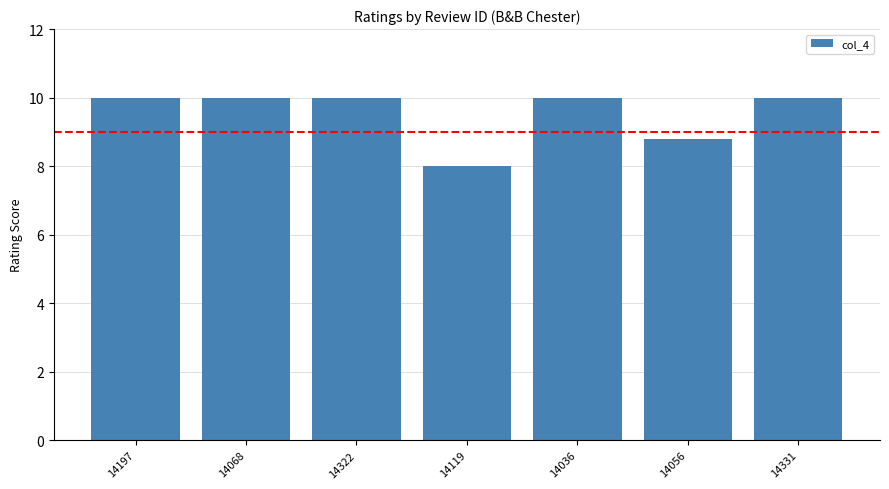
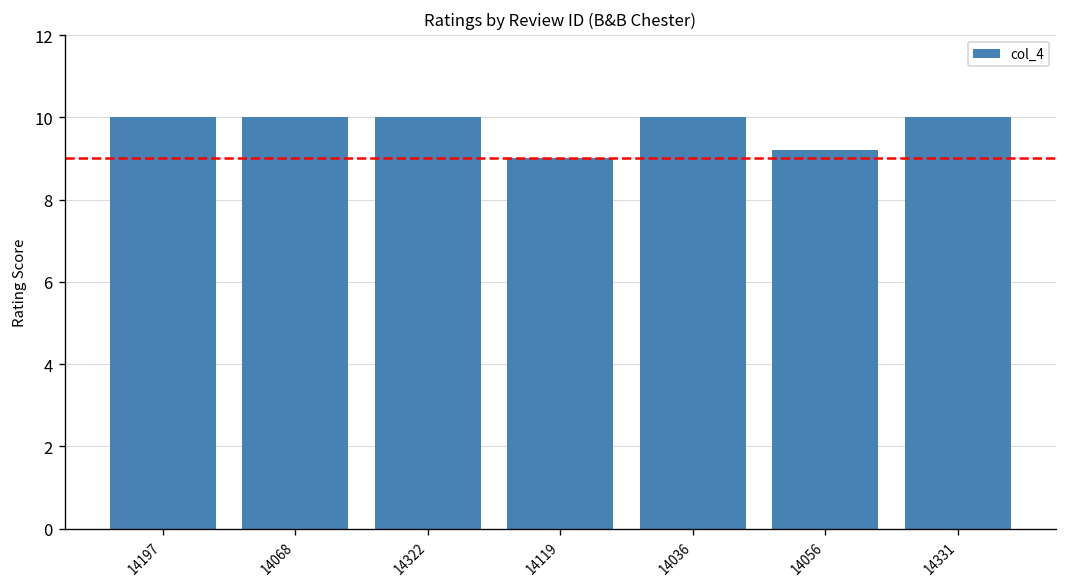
  {
    "14197": 10.0,
    "14068": 10.0,
    "14322": 10.0,
-   "14119": 8,
+   "14119": 9,
    "14036": 10.0,
-   "14056": 8.8,
+   "14056": 9.2,
    "14331": 10.0
  }
